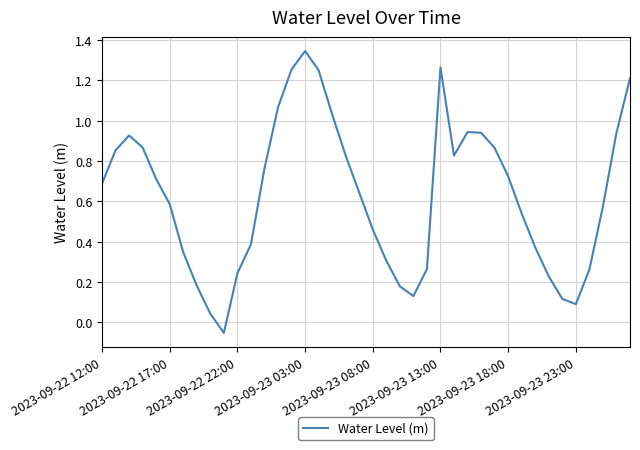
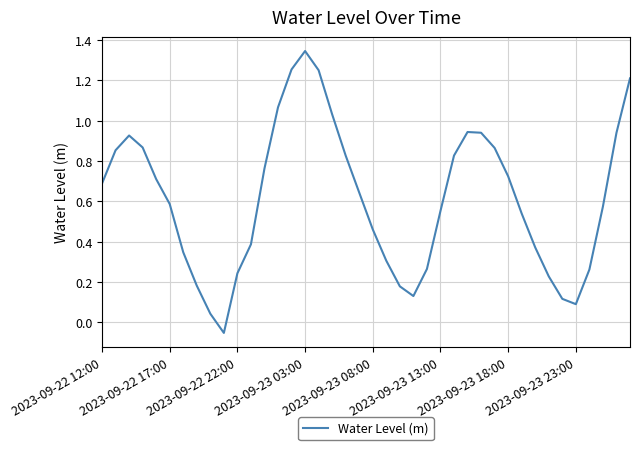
  {
    "2023-09-22 12:00": 0.69,
    "2023-09-22 17:00": 0.59,
    "2023-09-22 22:00": 0.24,
    "2023-09-23 03:00": 1.34,
    "2023-09-23 08:00": 0.46,
-   "2023-09-23 13:00": 1.26,
+   "2023-09-23 13:00": 0.55,
    "2023-09-23 18:00": 0.72,
    "2023-09-23 23:00": 0.09
  }
